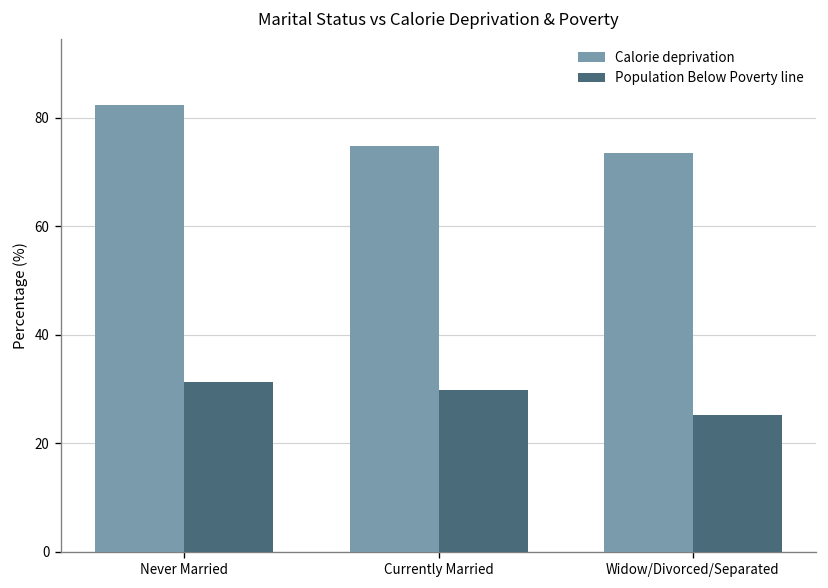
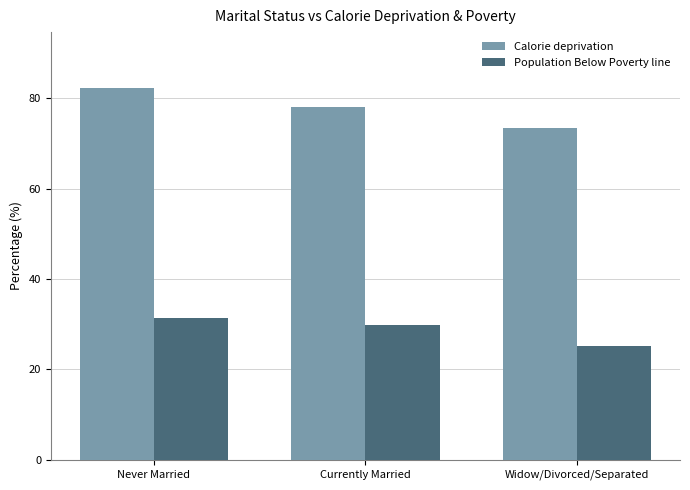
  {
    "Calorie deprivation": {
      "Never Married": 82,
-     "Currently Married": 75,
+     "Currently Married": 78,
      "Widow/Divorced/Separated": 74
    },
    "Population Below Poverty line": {
      "Never Married": 31,
      "Currently Married": 30,
      "Widow/Divorced/Separated": 25
    }
  }
